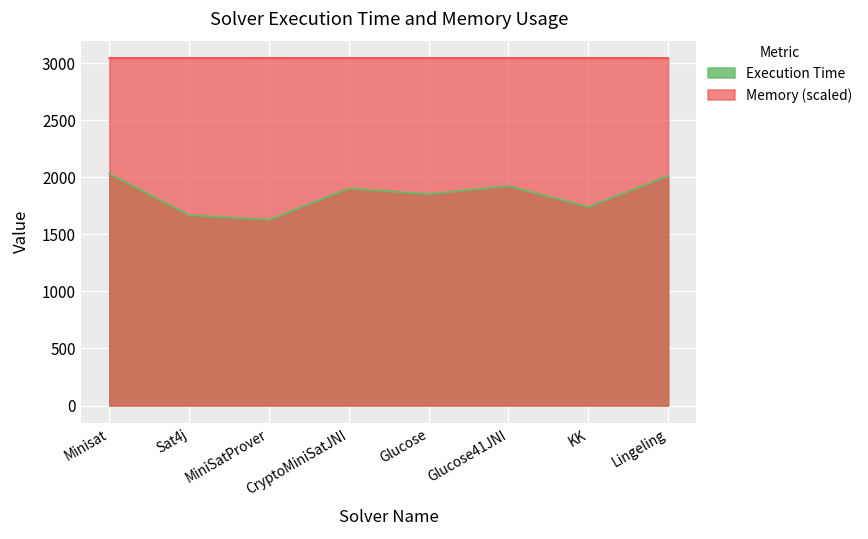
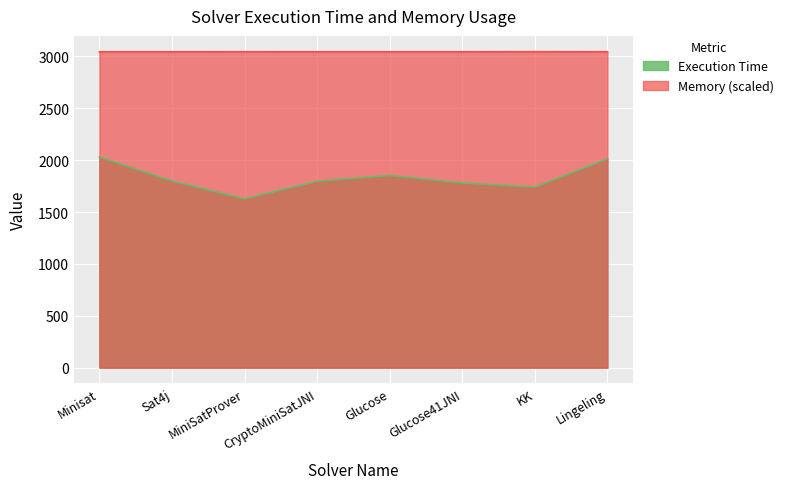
  {
    "Execution Time": {
      "Minisat": 2030,
-     "Sat4j": 1670,
+     "Sat4j": 1800,
      "MiniSatProver": 1630,
-     "CryptoMiniSatJNI": 1900,
+     "CryptoMiniSatJNI": 1800,
      "Glucose": 1850,
-     "Glucose41JNI": 1920,
+     "Glucose41JNI": 1780,
      "KK": 1740,
      "Lingeling": 2010
    },
    "Memory (scaled)": {
      "Minisat": 3040,
      "Sat4j": 3040,
      "MiniSatProver": 3040,
      "CryptoMiniSatJNI": 3040,
      "Glucose": 3040,
      "Glucose41JNI": 3040,
      "KK": 3050,
      "Lingeling": 3040
    }
  }
